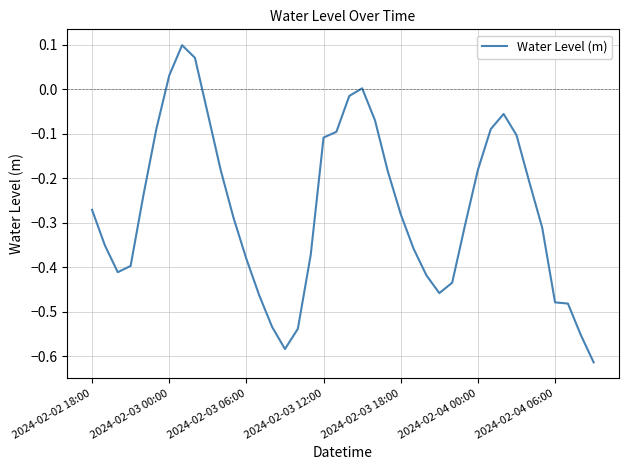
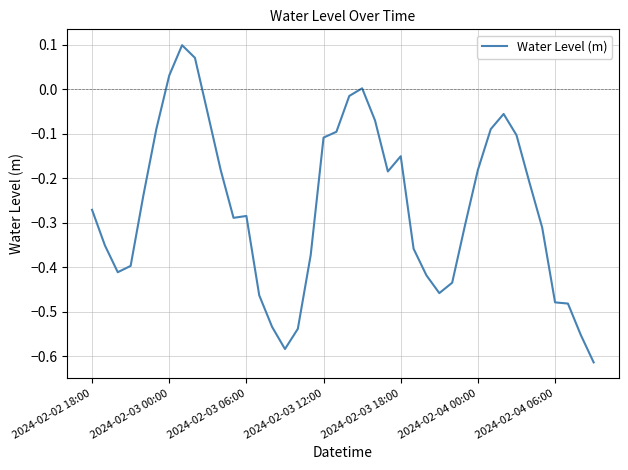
  {
    "2024-02-02 18:00": -0.27,
    "2024-02-03 00:00": 0.03,
-   "2024-02-03 06:00": -0.38,
+   "2024-02-03 06:00": -0.28,
    "2024-02-03 12:00": -0.11,
-   "2024-02-03 18:00": -0.28,
+   "2024-02-03 18:00": -0.15,
    "2024-02-04 00:00": -0.18,
    "2024-02-04 06:00": -0.48
  }
